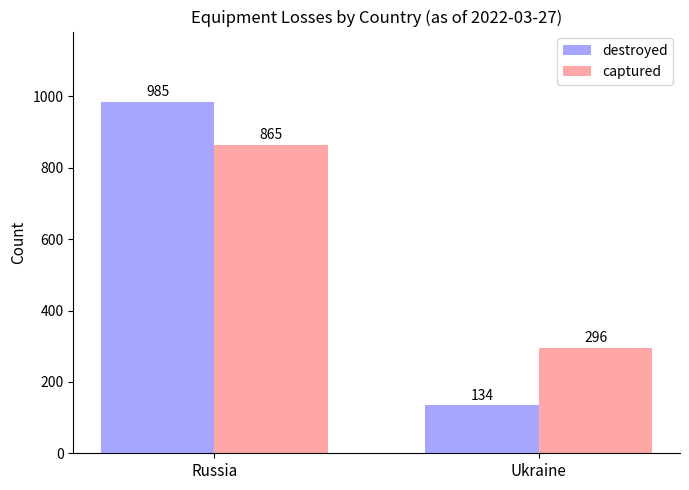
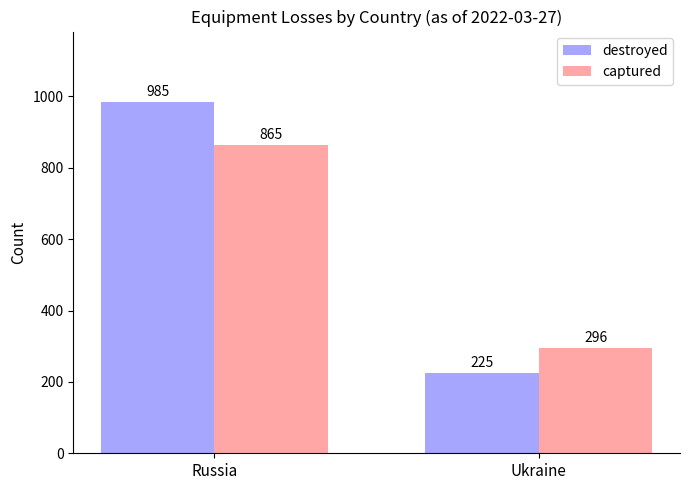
  {
    "destroyed": {
      "Russia": 985,
-     "Ukraine": 134
+     "Ukraine": 225
    },
    "captured": {
      "Russia": 865,
      "Ukraine": 296
    }
  }
